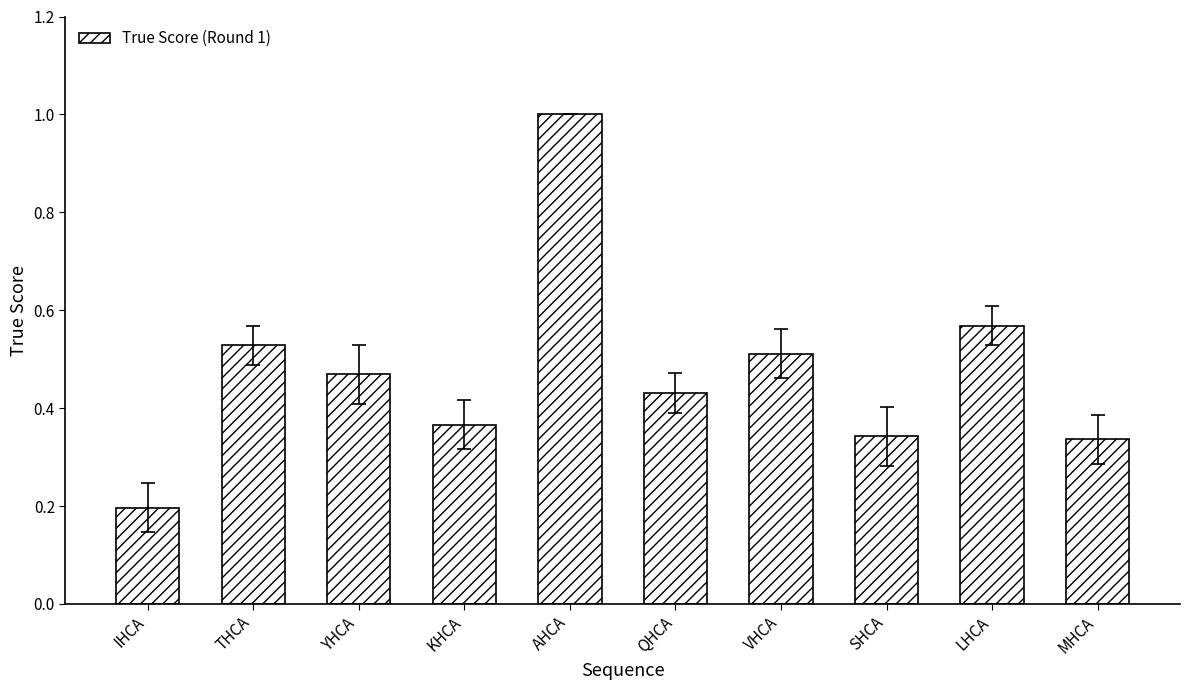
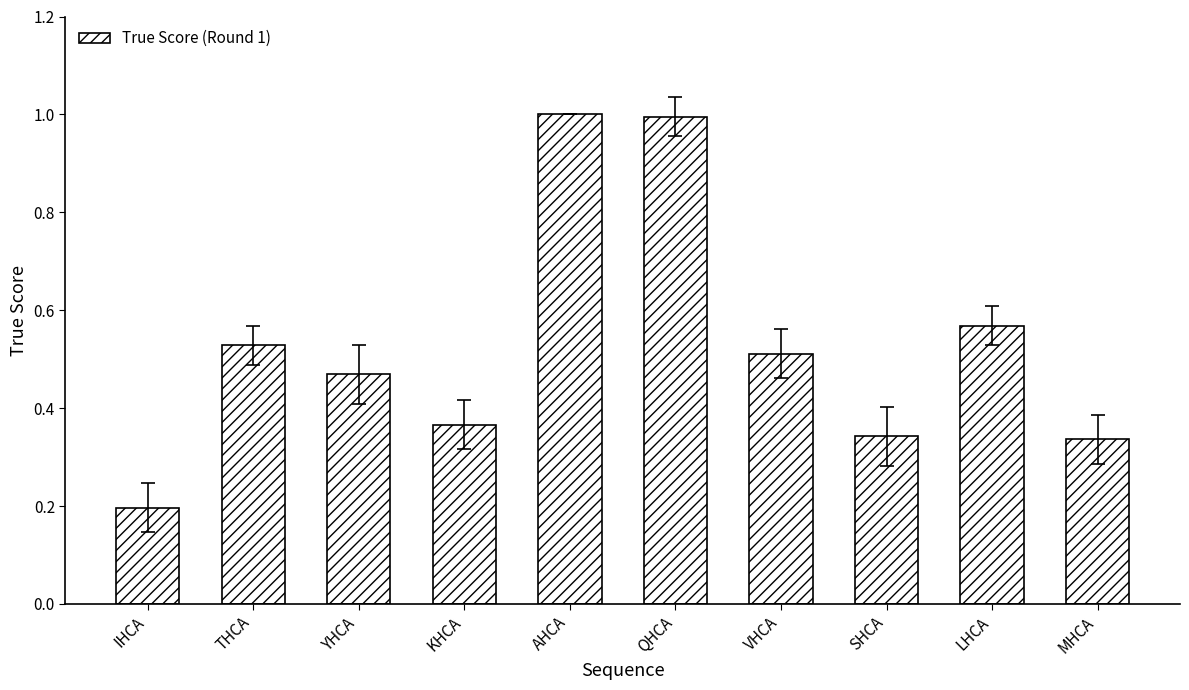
  {
    "True Score (Round 1)": {
      "IHCA": 0.20,
      "THCA": 0.53,
      "YHCA": 0.47,
      "KHCA": 0.37,
      "AHCA": 1.00,
-     "QHCA": 0.43,
+     "QHCA": 1.00,
      "VHCA": 0.51,
      "SHCA": 0.34,
      "LHCA": 0.57,
      "MHCA": 0.34
    }
  }
